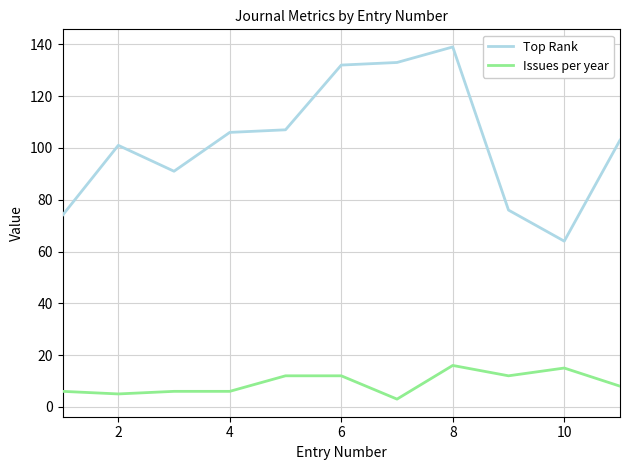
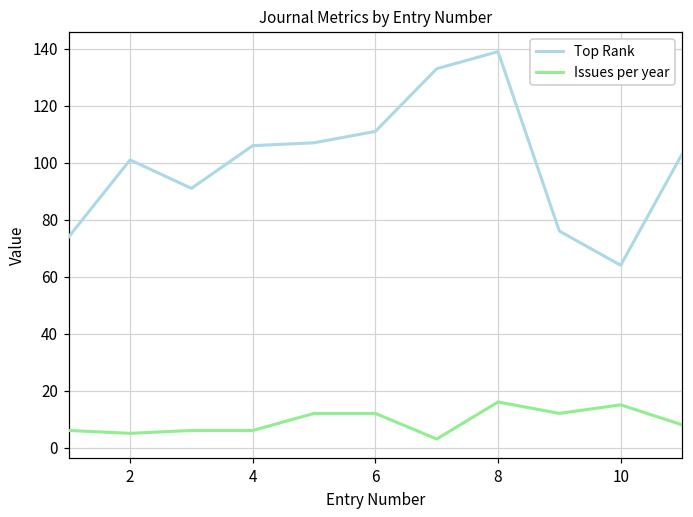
  {
    "Top Rank": {
      "2": 101,
      "4": 106,
-     "6": 132,
+     "6": 111,
      "8": 139,
      "10": 64
    },
    "Issues per year": {
      "2": 5,
      "4": 6,
      "6": 12,
      "8": 16,
      "10": 15
    }
  }
